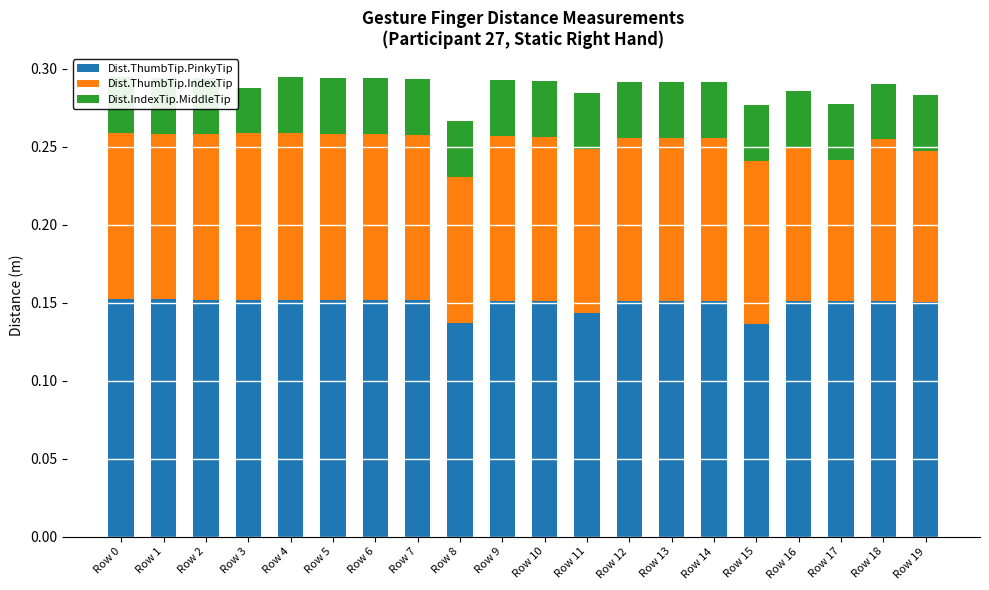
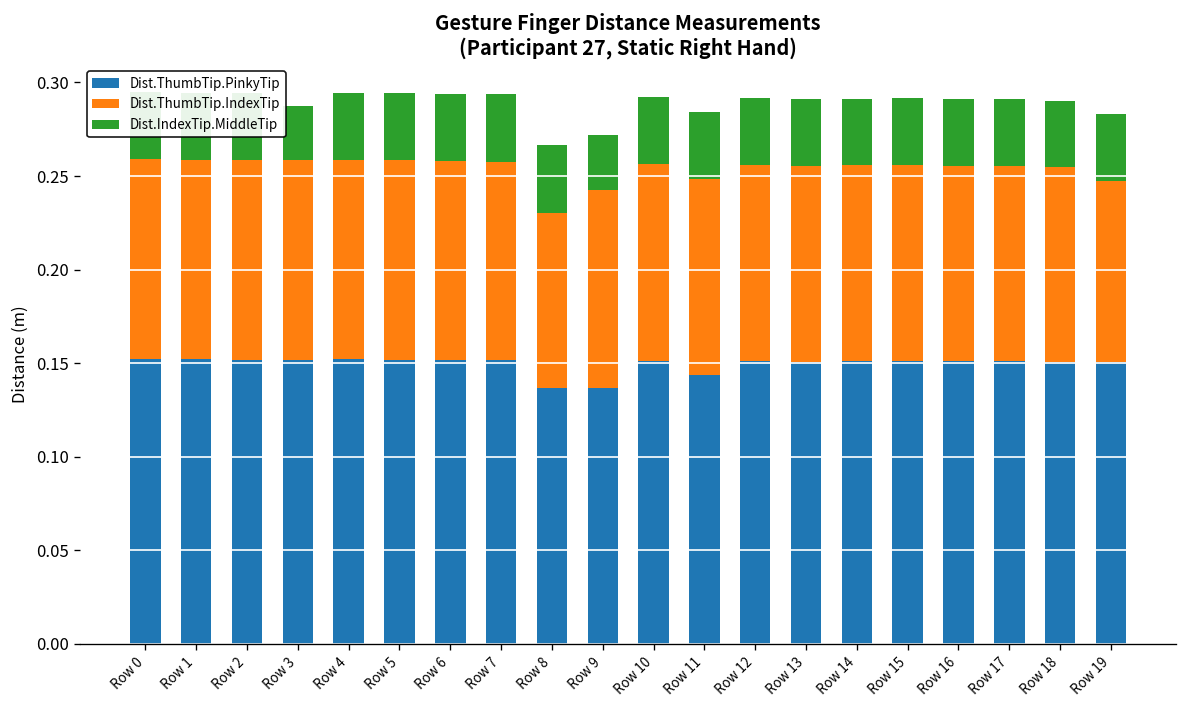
  {
    "Dist.ThumbTip.PinkyTip": {
      "Row 0": 0.152,
      "Row 1": 0.152,
      "Row 2": 0.152,
      "Row 3": 0.152,
      "Row 4": 0.152,
      "Row 5": 0.152,
      "Row 6": 0.152,
      "Row 7": 0.152,
      "Row 8": 0.137,
-     "Row 9": 0.151,
+     "Row 9": 0.137,
      "Row 10": 0.151,
      "Row 11": 0.143,
      "Row 12": 0.151,
      "Row 13": 0.151,
      "Row 14": 0.151,
-     "Row 15": 0.136,
+     "Row 15": 0.151,
      "Row 16": 0.151,
      "Row 17": 0.151,
      "Row 18": 0.151,
      "Row 19": 0.151
    },
    "Dist.ThumbTip.IndexTip": {
      "Row 0": 0.107,
      "Row 1": 0.106,
      "Row 2": 0.106,
      "Row 3": 0.107,
      "Row 4": 0.107,
      "Row 5": 0.106,
      "Row 6": 0.106,
      "Row 7": 0.106,
      "Row 8": 0.094,
      "Row 9": 0.106,
      "Row 10": 0.105,
      "Row 11": 0.105,
      "Row 12": 0.105,
      "Row 13": 0.105,
      "Row 14": 0.105,
      "Row 15": 0.105,
-     "Row 16": 0.099,
-     "Row 17": 0.091,
+     "Row 16": 0.105,
+     "Row 17": 0.104,
      "Row 18": 0.104,
      "Row 19": 0.097
    },
    "Dist.IndexTip.MiddleTip": {
      "Row 3": 0.029,
      "Row 4": 0.036,
      "Row 5": 0.036,
      "Row 6": 0.036,
      "Row 7": 0.036,
      "Row 8": 0.036,
-     "Row 9": 0.036,
+     "Row 9": 0.029,
      "Row 10": 0.036,
      "Row 11": 0.036,
      "Row 12": 0.036,
      "Row 13": 0.036,
      "Row 14": 0.036,
      "Row 15": 0.036,
      "Row 16": 0.036,
      "Row 17": 0.036,
      "Row 18": 0.036,
      "Row 19": 0.036
    }
  }
